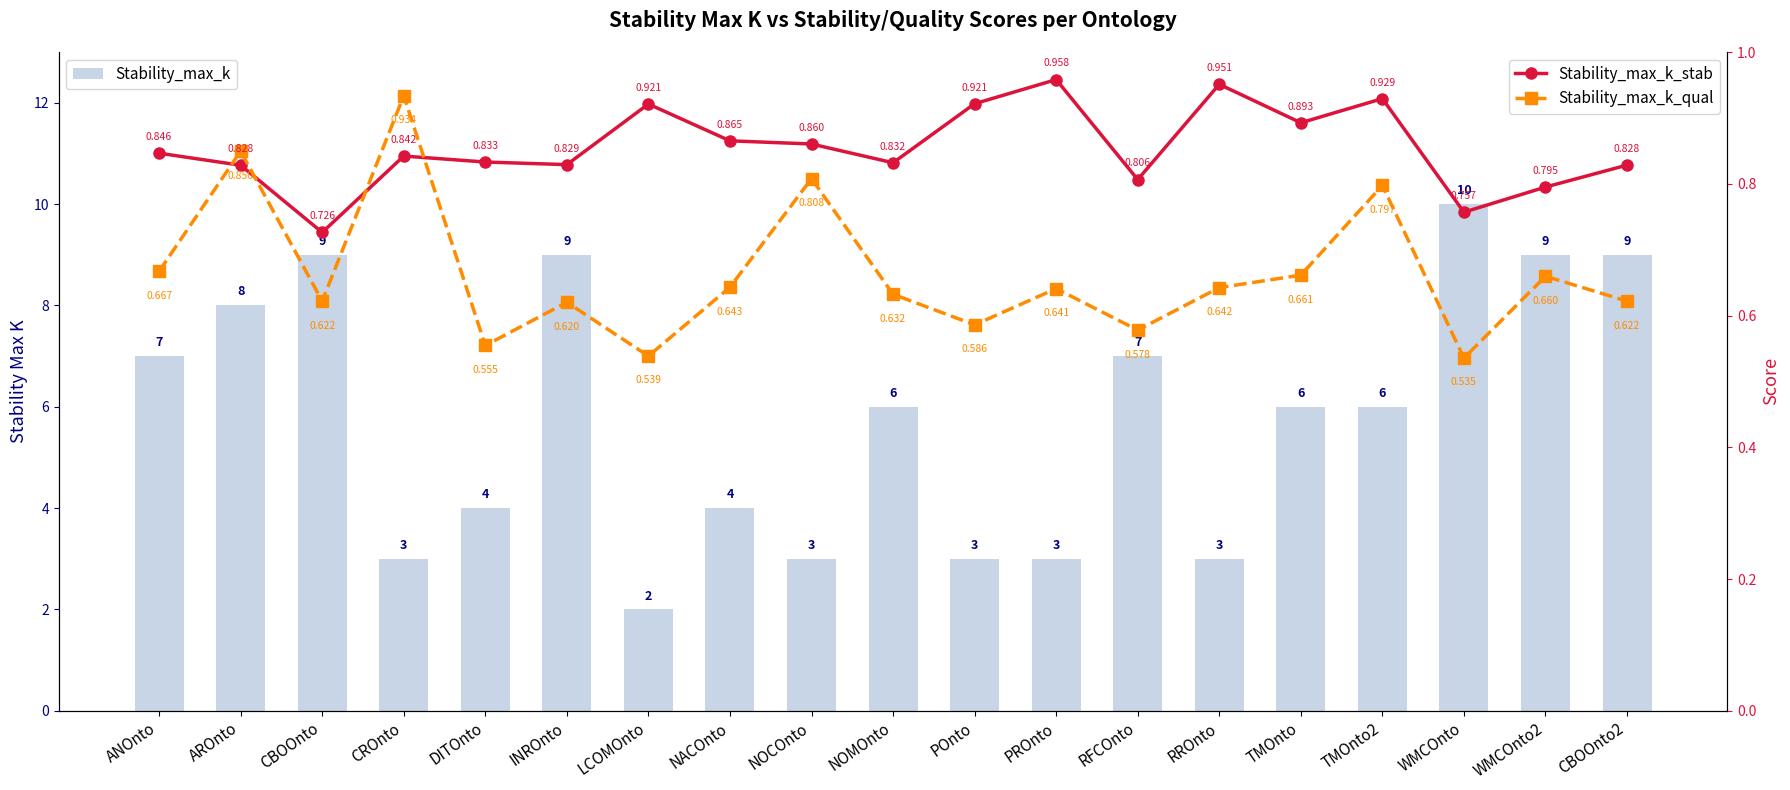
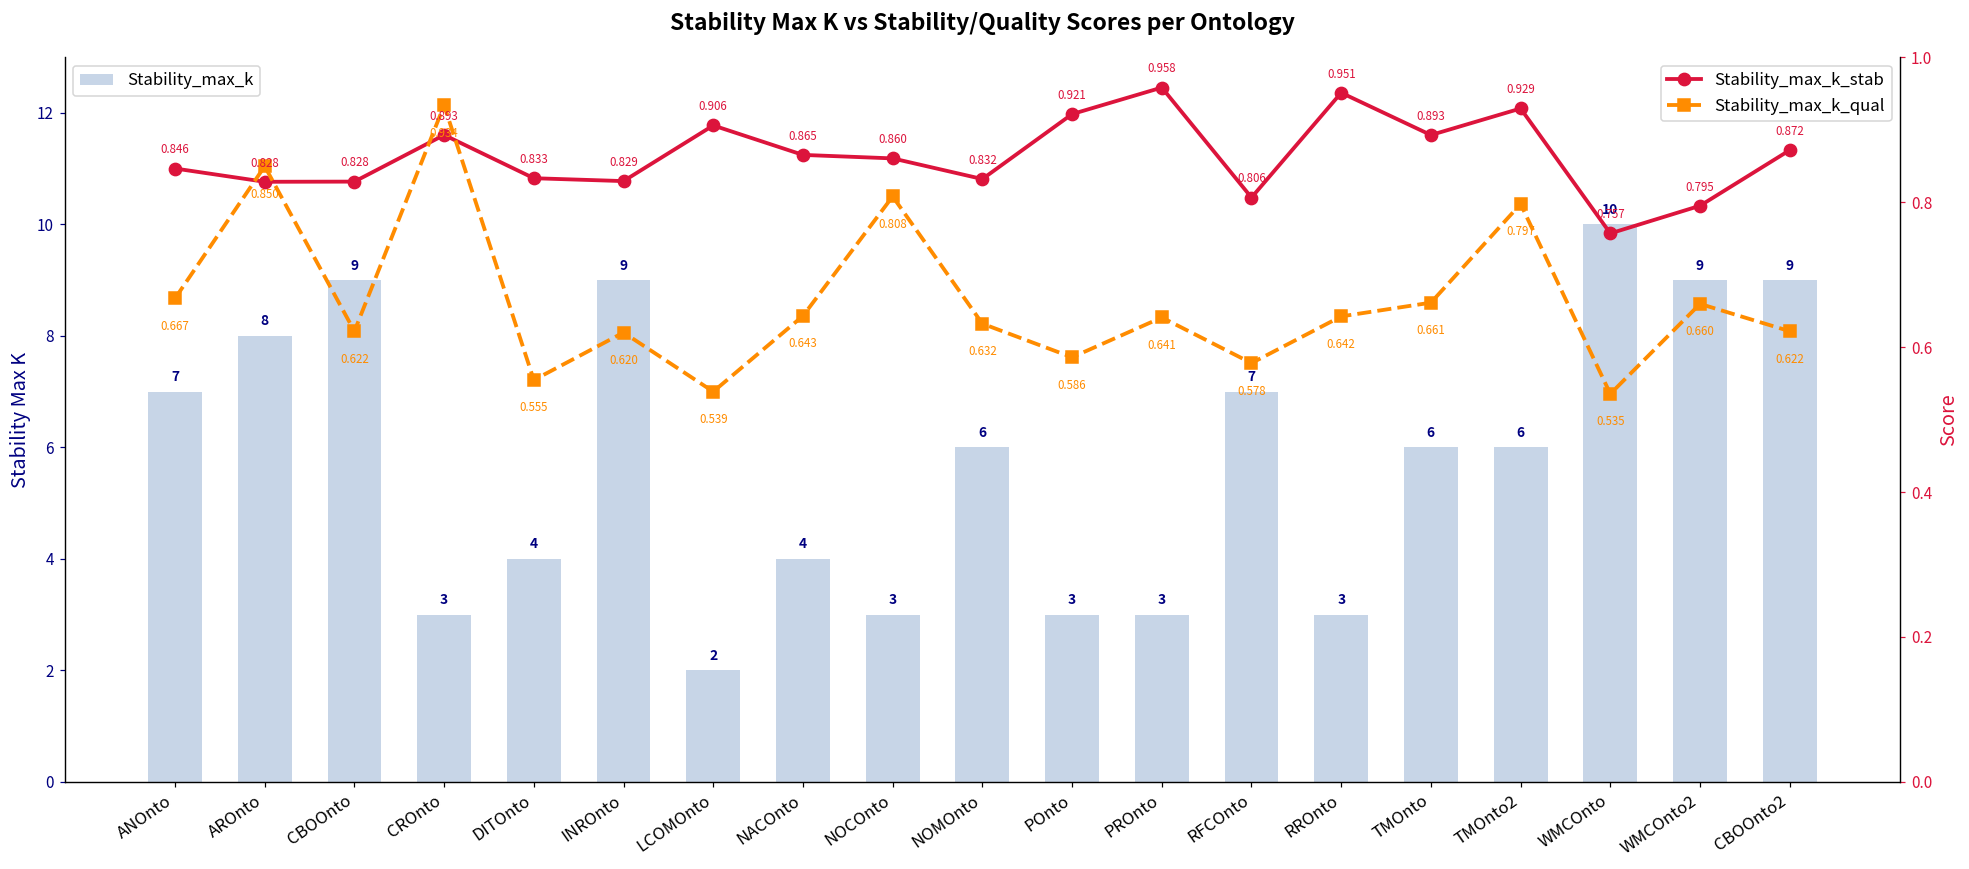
  {
    "Stability_max_k": {
      "ANOnto": 7,
      "AROnto": 8,
      "CBOOnto": 9,
      "CROnto": 3,
      "DITOnto": 4,
      "INROnto": 9,
      "LCOMOnto": 2,
      "NACOnto": 4,
      "NOCOnto": 3,
      "NOMOnto": 6,
      "POnto": 3,
      "PROnto": 3,
      "RFCOnto": 7,
      "RROnto": 3,
      "TMOnto": 6,
      "TMOnto2": 6,
      "WMCOnto2": 9,
      "CBOOnto2": 9
    },
    "Stability_max_k_stab": {
      "ANOnto": 0.846,
-     "CBOOnto": 0.726,
-     "CROnto": 0.842,
+     "CBOOnto": 0.828,
+     "CROnto": 0.893,
      "DITOnto": 0.833,
      "INROnto": 0.829,
-     "LCOMOnto": 0.921,
+     "LCOMOnto": 0.906,
      "NACOnto": 0.865,
      "NOCOnto": 0.860,
      "NOMOnto": 0.832,
      "POnto": 0.921,
      "PROnto": 0.958,
      "RFCOnto": 0.806,
      "RROnto": 0.951,
      "TMOnto": 0.893,
      "TMOnto2": 0.929,
      "WMCOnto2": 0.795,
-     "CBOOnto2": 0.828
+     "CBOOnto2": 0.872
    },
    "Stability_max_k_qual": {
      "ANOnto": 0.667,
      "AROnto": 0.850,
      "CBOOnto": 0.622,
      "DITOnto": 0.555,
      "INROnto": 0.620,
      "LCOMOnto": 0.539,
      "NACOnto": 0.643,
      "NOCOnto": 0.808,
      "NOMOnto": 0.632,
      "POnto": 0.586,
      "PROnto": 0.641,
      "RFCOnto": 0.578,
      "RROnto": 0.642,
      "TMOnto": 0.661,
      "TMOnto2": 0.797,
      "WMCOnto": 0.535,
      "WMCOnto2": 0.660,
      "CBOOnto2": 0.622
    }
  }
